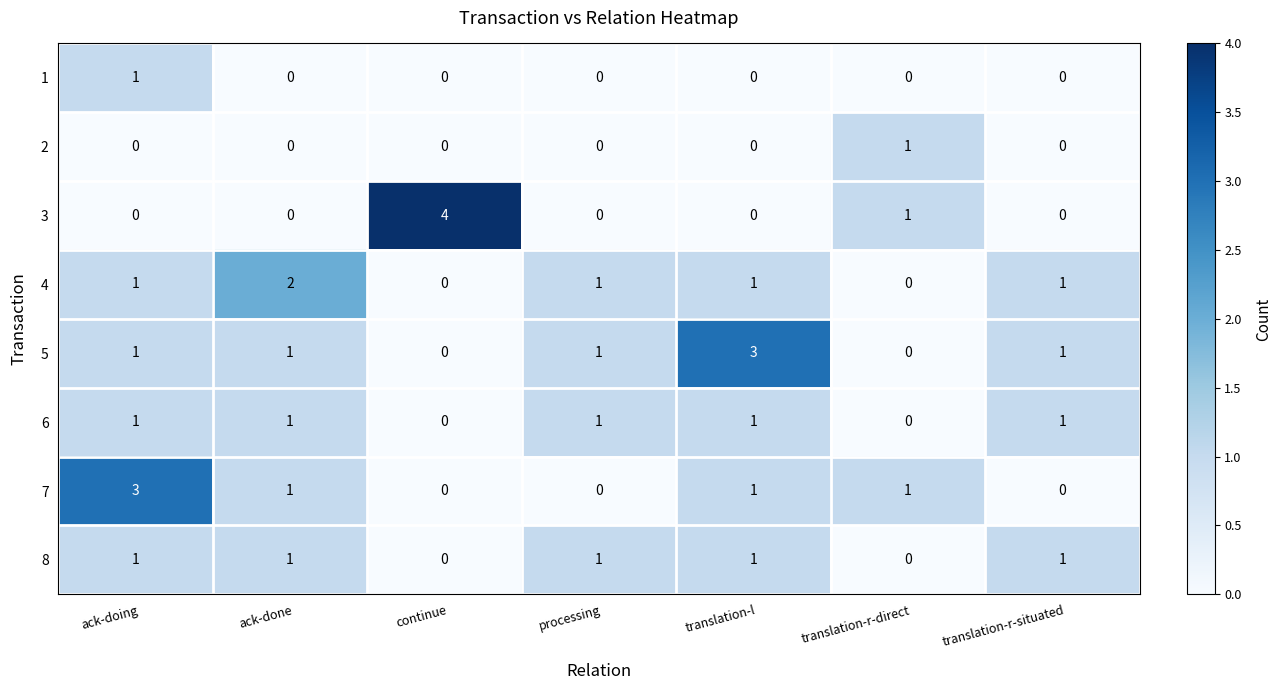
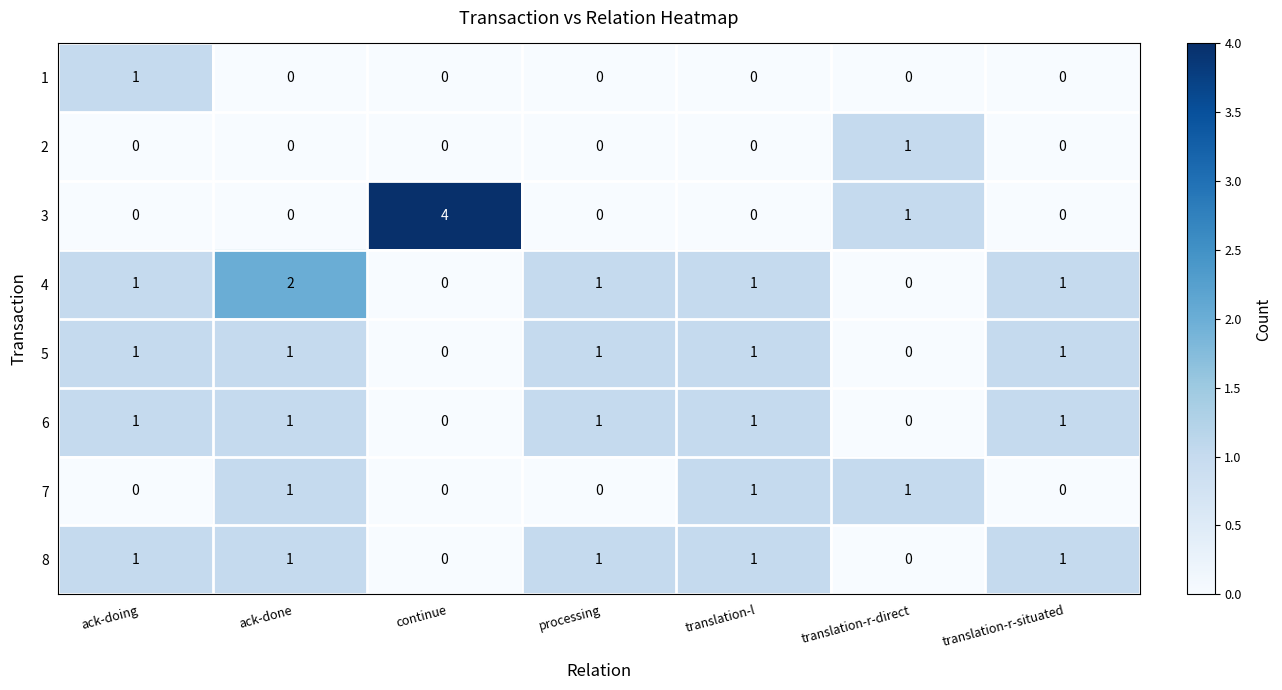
  {
    "1": {
      "ack-doing": 1,
      "ack-done": 0,
      "continue": 0,
      "processing": 0,
      "translation-l": 0,
      "translation-r-direct": 0,
      "translation-r-situated": 0
    },
    "2": {
      "ack-doing": 0,
      "ack-done": 0,
      "continue": 0,
      "processing": 0,
      "translation-l": 0,
      "translation-r-direct": 1,
      "translation-r-situated": 0
    },
    "3": {
      "ack-doing": 0,
      "ack-done": 0,
      "continue": 4,
      "processing": 0,
      "translation-l": 0,
      "translation-r-direct": 1,
      "translation-r-situated": 0
    },
    "4": {
      "ack-doing": 1,
      "ack-done": 2,
      "continue": 0,
      "processing": 1,
      "translation-l": 1,
      "translation-r-direct": 0,
      "translation-r-situated": 1
    },
    "5": {
      "ack-doing": 1,
      "ack-done": 1,
      "continue": 0,
      "processing": 1,
-     "translation-l": 3,
+     "translation-l": 1,
      "translation-r-direct": 0,
      "translation-r-situated": 1
    },
    "6": {
      "ack-doing": 1,
      "ack-done": 1,
      "continue": 0,
      "processing": 1,
      "translation-l": 1,
      "translation-r-direct": 0,
      "translation-r-situated": 1
    },
    "7": {
-     "ack-doing": 3,
+     "ack-doing": 0,
      "ack-done": 1,
      "continue": 0,
      "processing": 0,
      "translation-l": 1,
      "translation-r-direct": 1,
      "translation-r-situated": 0
    },
    "8": {
      "ack-doing": 1,
      "ack-done": 1,
      "continue": 0,
      "processing": 1,
      "translation-l": 1,
      "translation-r-direct": 0,
      "translation-r-situated": 1
    }
  }
